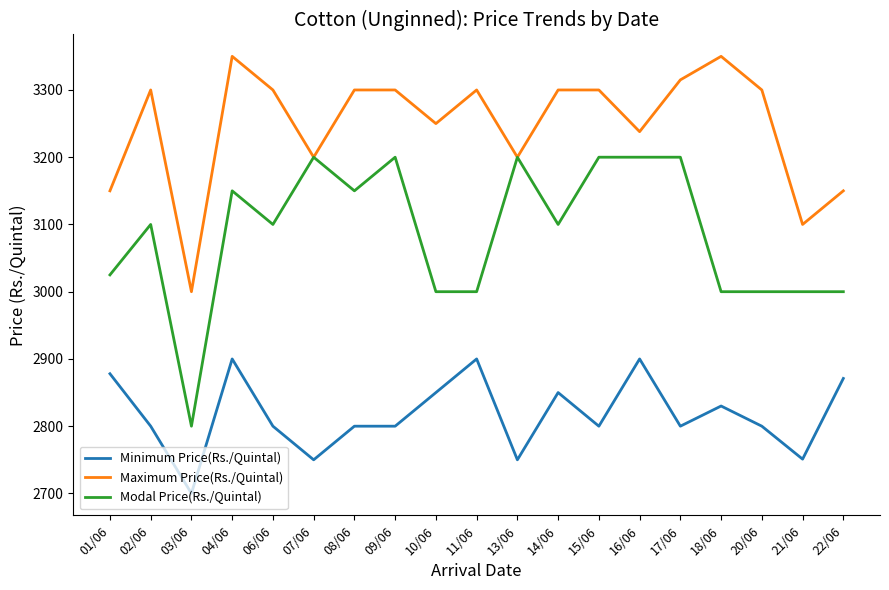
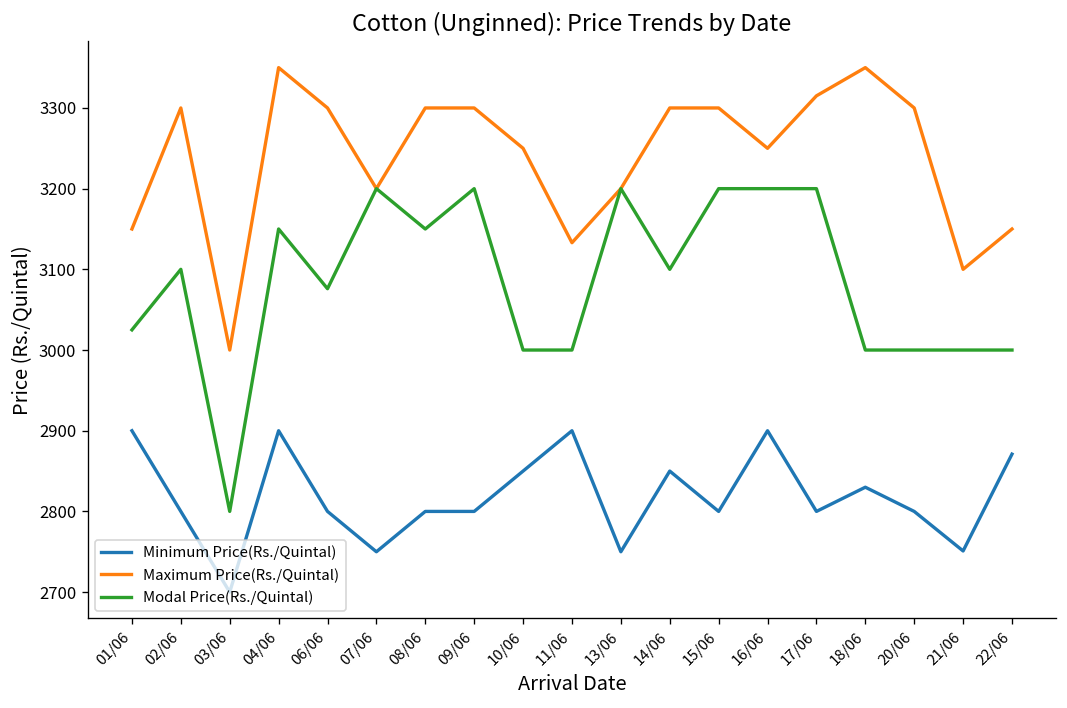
  {
    "Minimum Price(Rs./Quintal)": {
-     "01/06": 2880,
+     "01/06": 2900,
      "02/06": 2800,
      "04/06": 2900,
      "06/06": 2800,
      "07/06": 2750,
      "08/06": 2800,
      "09/06": 2800,
      "10/06": 2850,
      "11/06": 2900,
      "13/06": 2750,
      "14/06": 2850,
      "15/06": 2800,
      "16/06": 2900,
      "17/06": 2800,
      "18/06": 2830,
      "20/06": 2800,
      "21/06": 2750,
      "22/06": 2870
    },
    "Maximum Price(Rs./Quintal)": {
      "01/06": 3150,
      "02/06": 3300,
      "03/06": 3000,
      "04/06": 3350,
      "06/06": 3300,
      "08/06": 3300,
      "09/06": 3300,
      "10/06": 3250,
-     "11/06": 3300,
+     "11/06": 3130,
      "14/06": 3300,
      "15/06": 3300,
-     "16/06": 3240,
+     "16/06": 3250,
      "17/06": 3320,
      "18/06": 3350,
      "20/06": 3300,
      "21/06": 3100,
      "22/06": 3150
    },
    "Modal Price(Rs./Quintal)": {
      "01/06": 3030,
      "02/06": 3100,
      "03/06": 2800,
      "04/06": 3150,
-     "06/06": 3100,
+     "06/06": 3080,
      "08/06": 3150,
      "09/06": 3200,
      "10/06": 3000,
      "11/06": 3000,
      "14/06": 3100,
      "15/06": 3200,
      "16/06": 3200,
      "17/06": 3200,
      "18/06": 3000,
      "20/06": 3000,
      "21/06": 3000,
      "22/06": 3000
    }
  }
